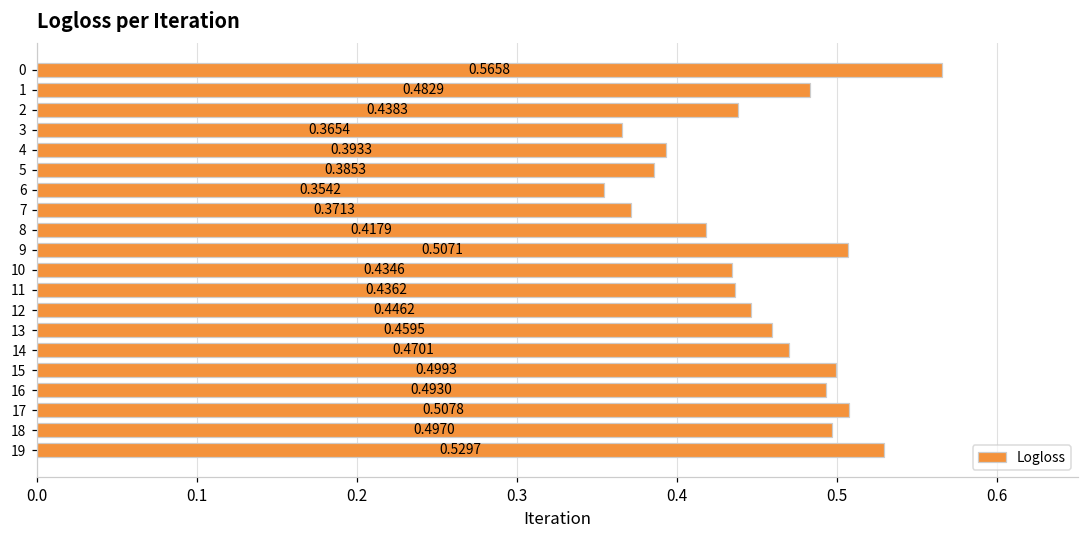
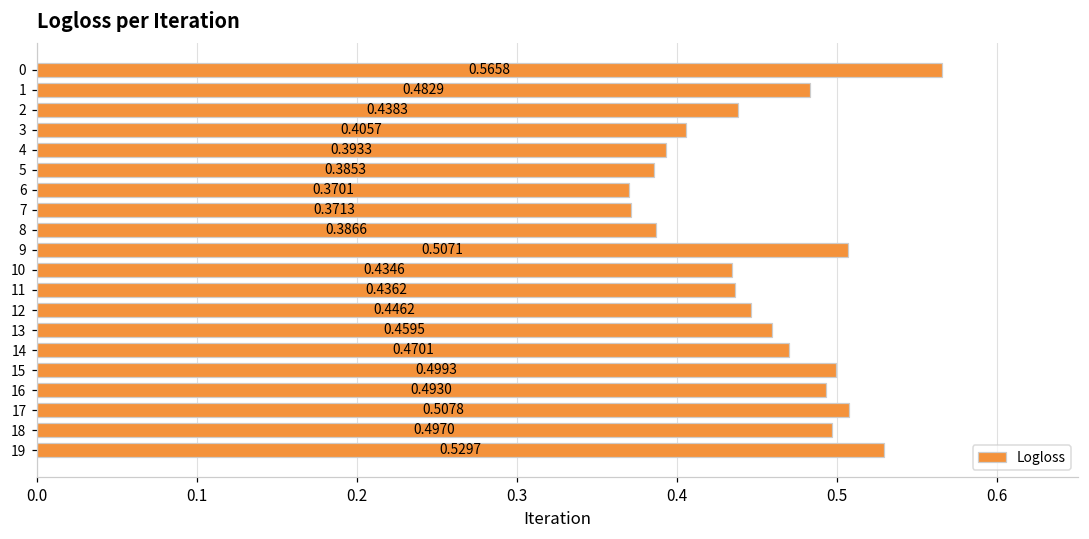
  {
    "0": 0.5658,
    "1": 0.4829,
    "2": 0.4383,
-   "3": 0.3654,
+   "3": 0.4057,
    "4": 0.3933,
    "5": 0.3853,
-   "6": 0.3542,
+   "6": 0.3701,
    "7": 0.3713,
-   "8": 0.4179,
+   "8": 0.3866,
    "9": 0.5071,
    "10": 0.4346,
    "11": 0.4362,
    "12": 0.4462,
    "13": 0.4595,
    "14": 0.4701,
    "15": 0.4993,
    "16": 0.4930,
    "17": 0.5078,
    "18": 0.4970,
    "19": 0.5297
  }
